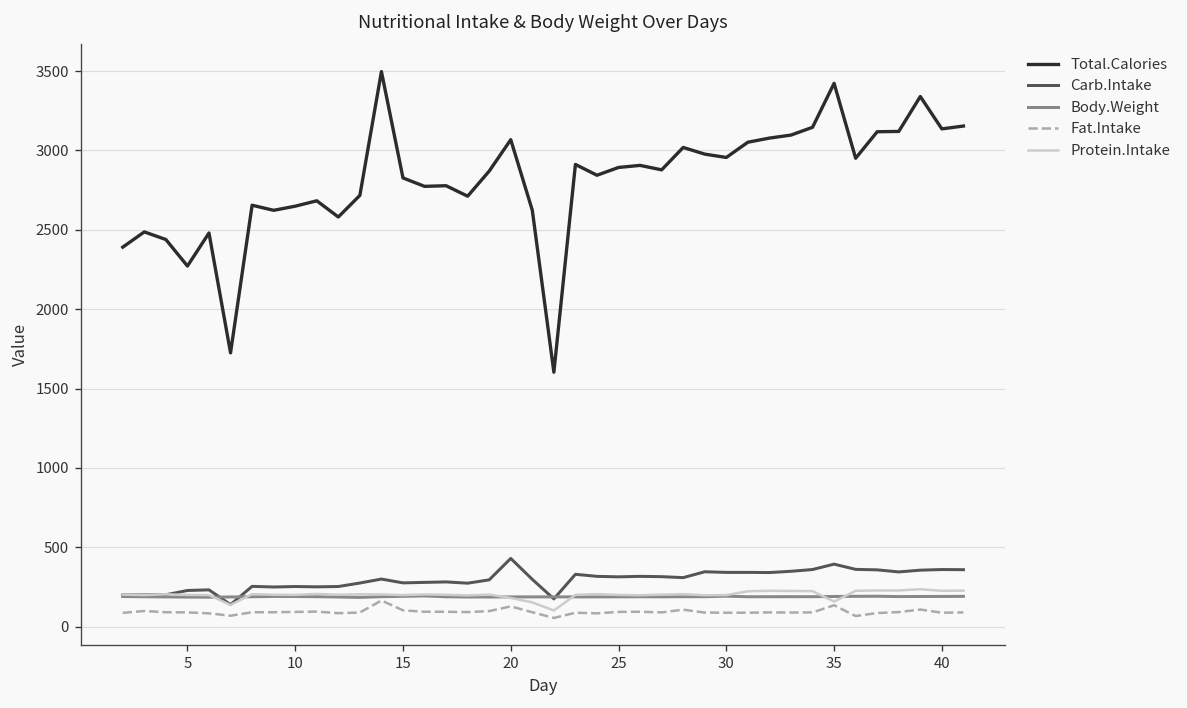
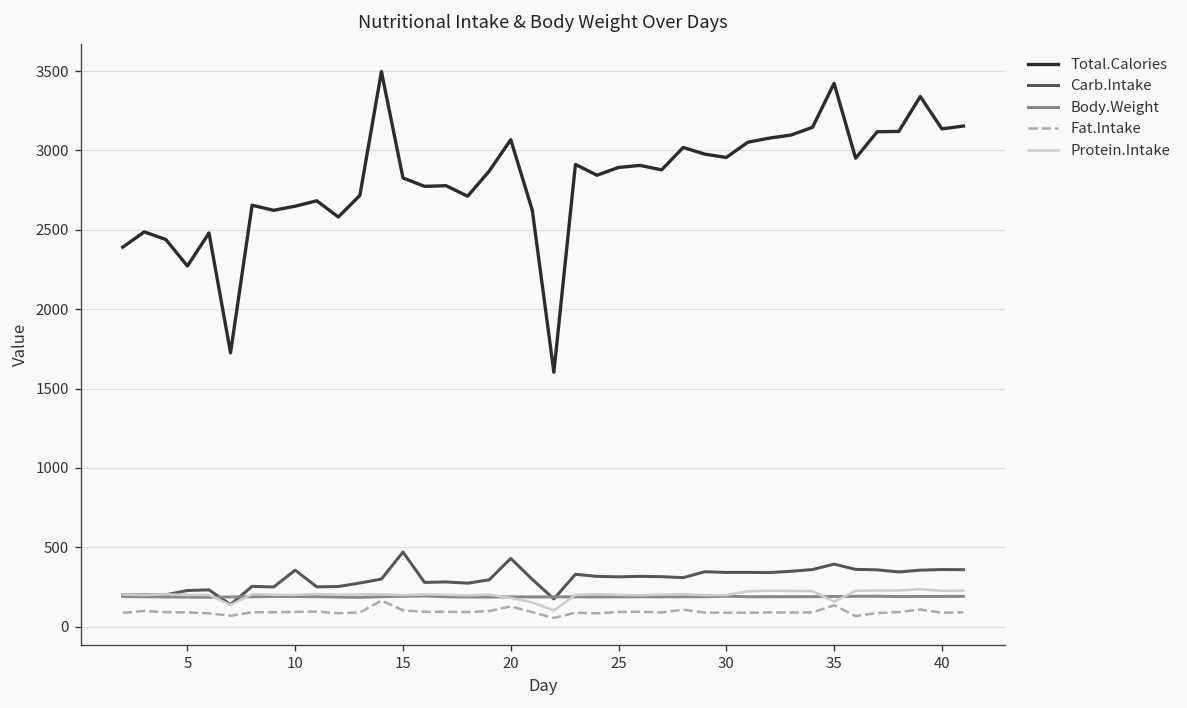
  {
    "Total.Calories": {
      "5": 2270,
      "10": 2650,
      "15": 2830,
      "20": 3070,
      "25": 2890,
      "30": 2960,
      "35": 3420,
      "40": 3140
    },
    "Carb.Intake": {
      "5": 230,
-     "10": 250,
-     "15": 280,
+     "10": 360,
+     "15": 470,
      "20": 430,
      "25": 310,
      "30": 340,
      "35": 390,
      "40": 360
    }
  }
